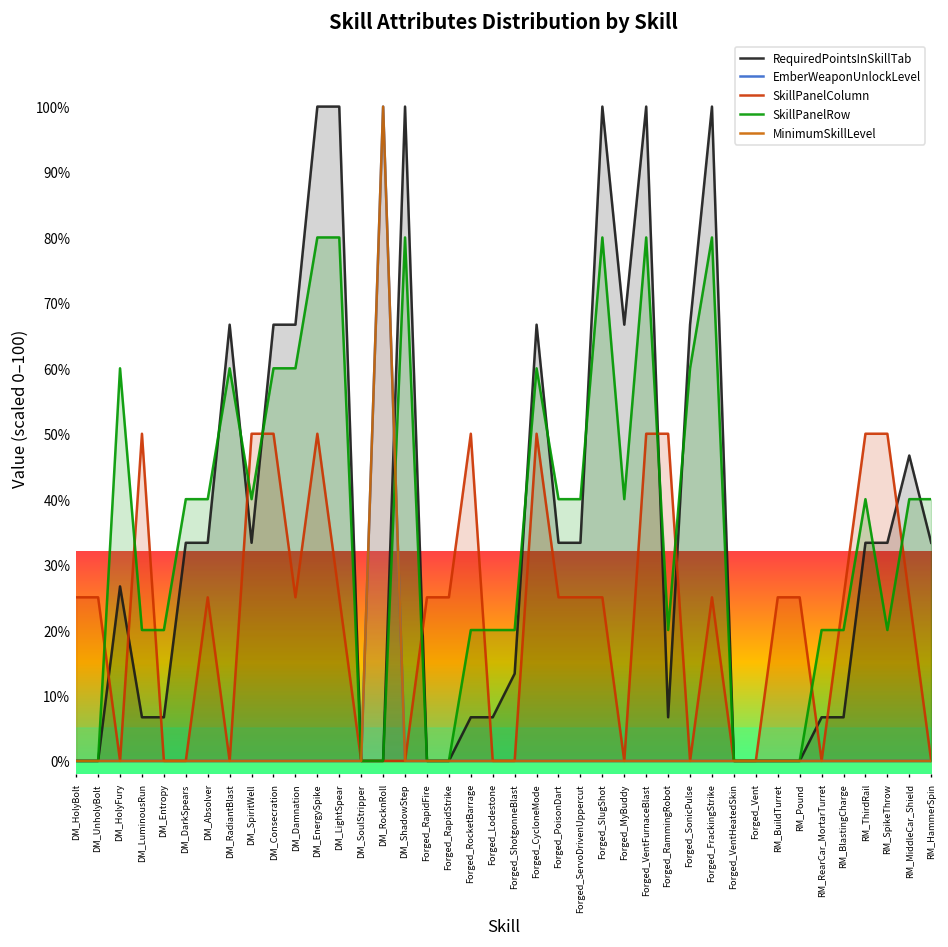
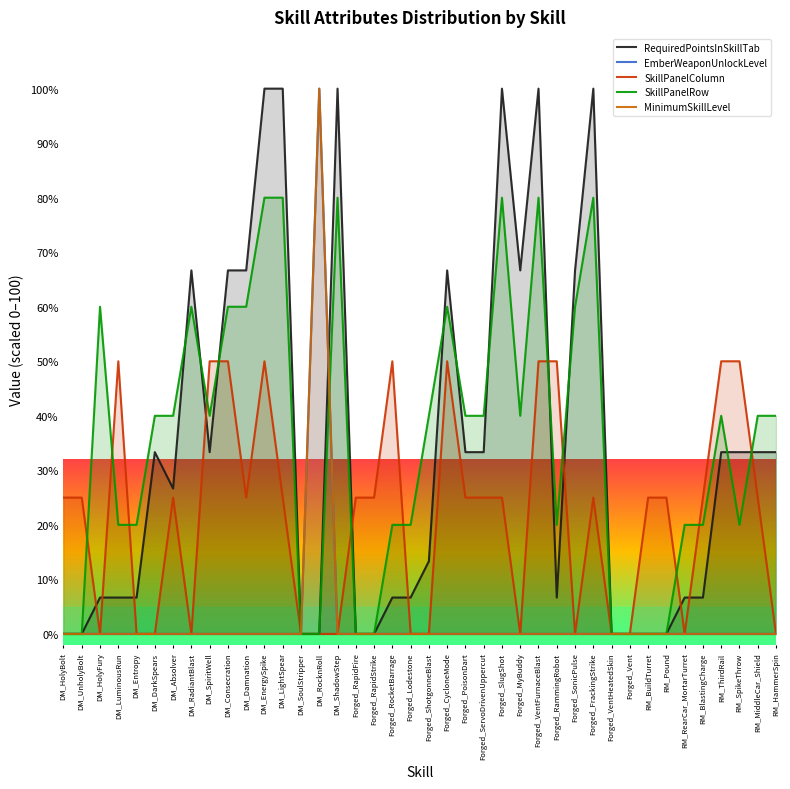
  {
    "RequiredPointsInSkillTab": {
-     "DM_HolyFury": "27%",
+     "DM_HolyFury": "7%",
      "DM_LuminousRun": "7%",
      "DM_Entropy": "7%",
      "DM_DarkSpears": "33%",
-     "DM_Absolver": "33%",
+     "DM_Absolver": "27%",
      "DM_RadiantBlast": "67%",
      "DM_SpiritWell": "33%",
      "DM_Consecration": "67%",
      "DM_Damnation": "67%",
      "DM_EnergySpike": "100%",
      "DM_LightSpear": "100%",
      "DM_ShadowStep": "100%",
      "Forged_RocketBarrage": "7%",
      "Forged_Lodestone": "7%",
      "Forged_ShotgonneBlast": "13%",
      "Forged_CycloneMode": "67%",
      "Forged_PoisonDart": "33%",
      "Forged_ServoDrivenUppercut": "33%",
      "Forged_SlugShot": "100%",
      "Forged_MyBuddy": "67%",
      "Forged_VentFurnaceBlast": "100%",
      "Forged_RammingRobot": "7%",
      "Forged_SonicPulse": "67%",
      "Forged_FrackingStrike": "100%",
      "RM_RearCar_MortarTurret": "7%",
      "RM_BlastingCharge": "7%",
      "RM_ThirdRail": "33%",
      "RM_SpikeThrow": "33%",
-     "RM_MiddleCar_Shield": "47%",
+     "RM_MiddleCar_Shield": "33%",
      "RM_HammerSpin": "33%"
    },
    "SkillPanelRow": {
      "DM_HolyFury": "60%",
      "DM_LuminousRun": "20%",
      "DM_Entropy": "20%",
      "DM_DarkSpears": "40%",
      "DM_Absolver": "40%",
      "DM_RadiantBlast": "60%",
      "DM_SpiritWell": "40%",
      "DM_Consecration": "60%",
      "DM_Damnation": "60%",
      "DM_EnergySpike": "80%",
      "DM_LightSpear": "80%",
      "DM_ShadowStep": "80%",
      "Forged_RocketBarrage": "20%",
      "Forged_Lodestone": "20%",
-     "Forged_ShotgonneBlast": "20%",
+     "Forged_ShotgonneBlast": "40%",
      "Forged_CycloneMode": "60%",
      "Forged_PoisonDart": "40%",
      "Forged_ServoDrivenUppercut": "40%",
      "Forged_SlugShot": "80%",
      "Forged_MyBuddy": "40%",
      "Forged_VentFurnaceBlast": "80%",
      "Forged_RammingRobot": "20%",
      "Forged_SonicPulse": "60%",
      "Forged_FrackingStrike": "80%",
      "RM_RearCar_MortarTurret": "20%",
      "RM_BlastingCharge": "20%",
      "RM_ThirdRail": "40%",
      "RM_SpikeThrow": "20%",
      "RM_MiddleCar_Shield": "40%",
      "RM_HammerSpin": "40%"
    }
  }
